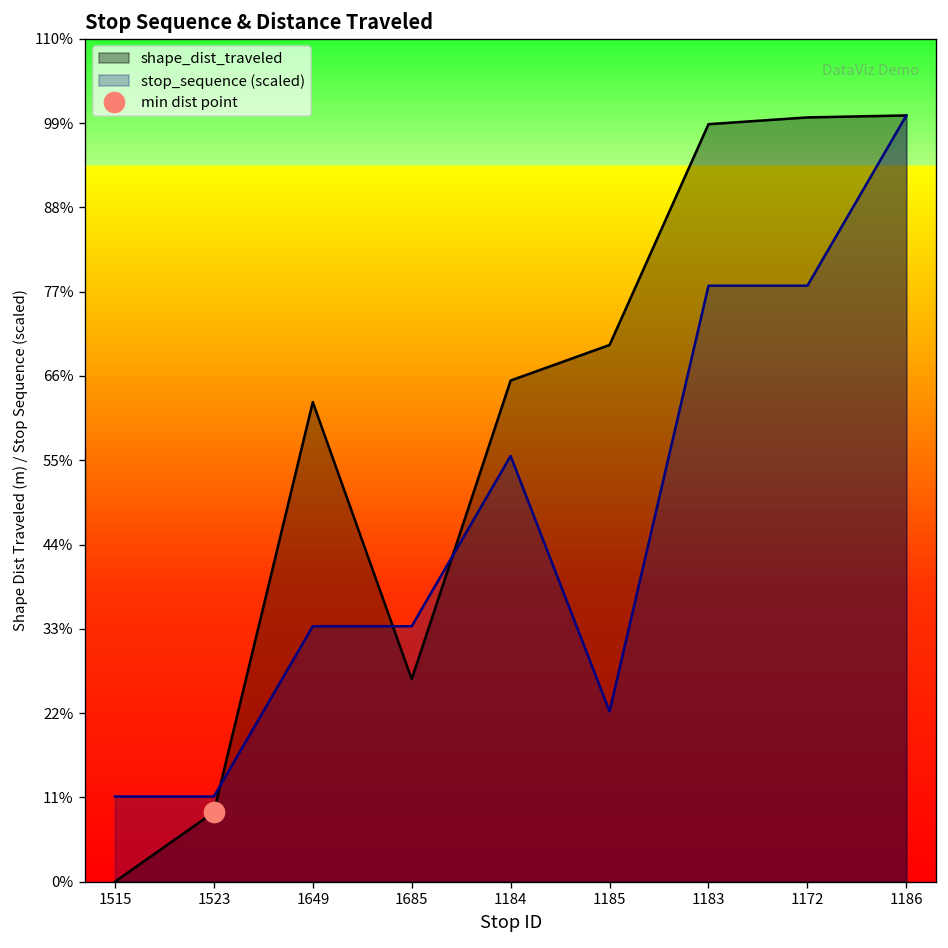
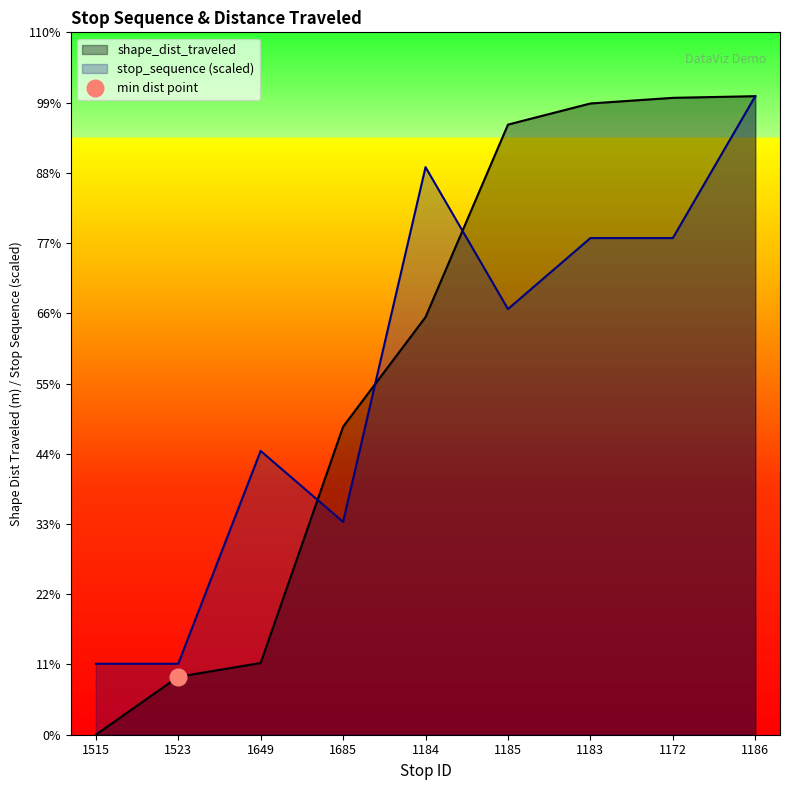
  {
    "shape_dist_traveled": {
      "1515": "0%",
-     "1649": "63%",
-     "1685": "26%",
+     "1649": "11%",
+     "1685": "48%",
      "1184": "65%",
-     "1185": "70%",
+     "1185": "96%",
      "1183": "99%",
      "1172": "100%"
    },
    "stop_sequence (scaled)": {
      "1515": "11%",
      "1523": "11%",
-     "1649": "33%",
+     "1649": "44%",
      "1685": "33%",
-     "1184": "56%",
-     "1185": "22%",
+     "1184": "89%",
+     "1185": "67%",
      "1183": "78%",
      "1172": "78%"
    }
  }
